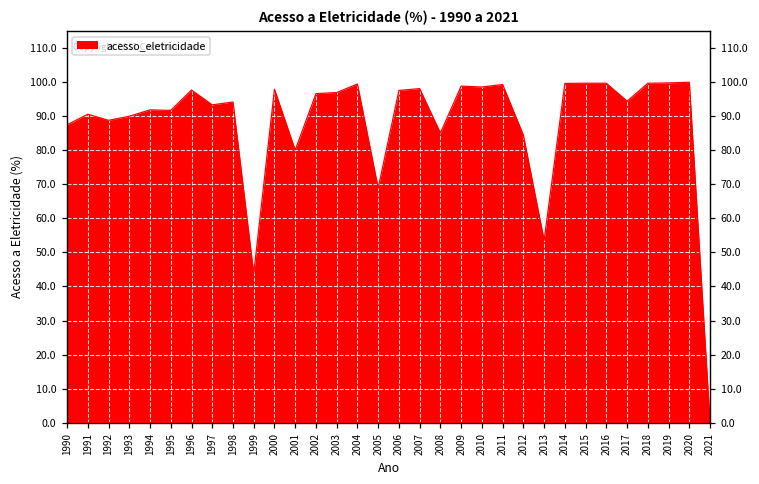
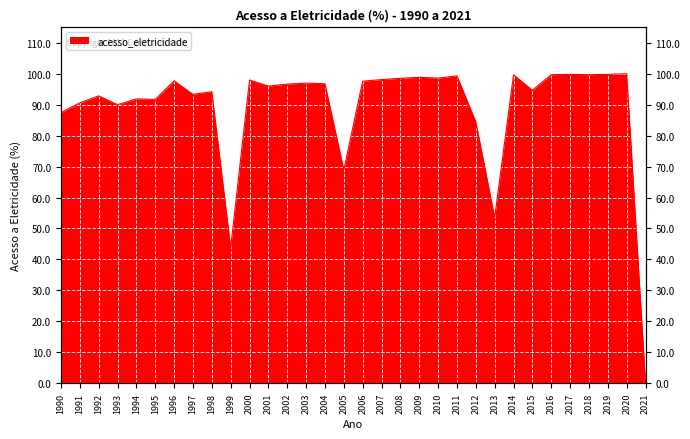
  {
    "1990": 87,
    "1991": 91,
-   "1992": 89,
+   "1992": 93,
    "1993": 90,
    "1994": 92,
    "1995": 92,
    "1996": 98,
    "1997": 93,
    "1998": 94,
    "1999": 44,
    "2000": 98,
-   "2001": 80,
+   "2001": 96,
    "2002": 97,
    "2003": 97,
-   "2004": 99,
+   "2004": 97,
    "2005": 69,
    "2006": 98,
    "2007": 98,
-   "2008": 85,
+   "2008": 99,
    "2009": 99,
    "2010": 99,
    "2011": 99,
    "2012": 84,
    "2013": 54,
    "2014": 100,
-   "2015": 100,
+   "2015": 95,
    "2016": 100,
-   "2017": 94,
+   "2017": 100,
    "2018": 100,
    "2019": 100,
    "2020": 100,
    "2021": 0
  }
